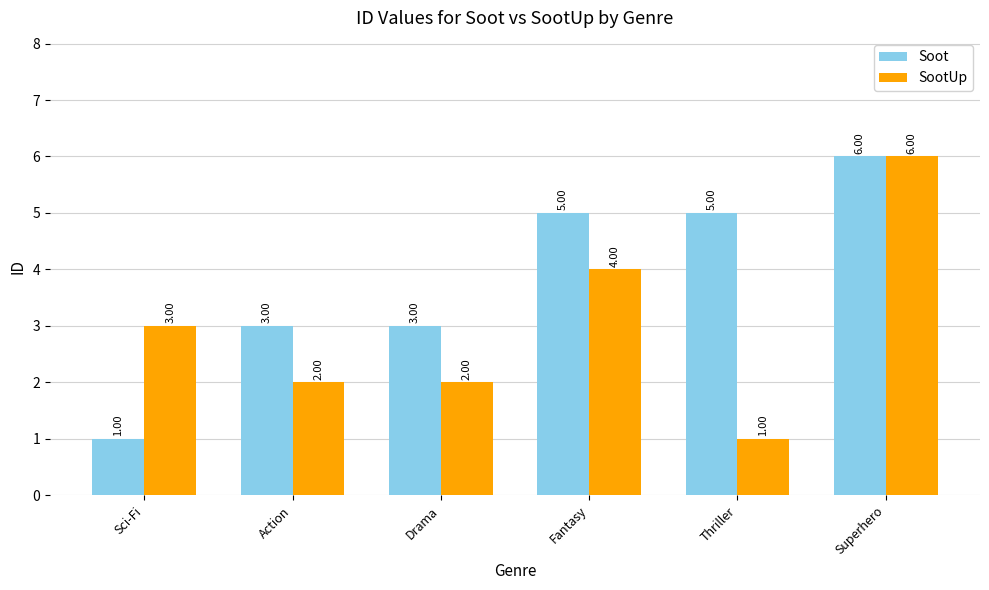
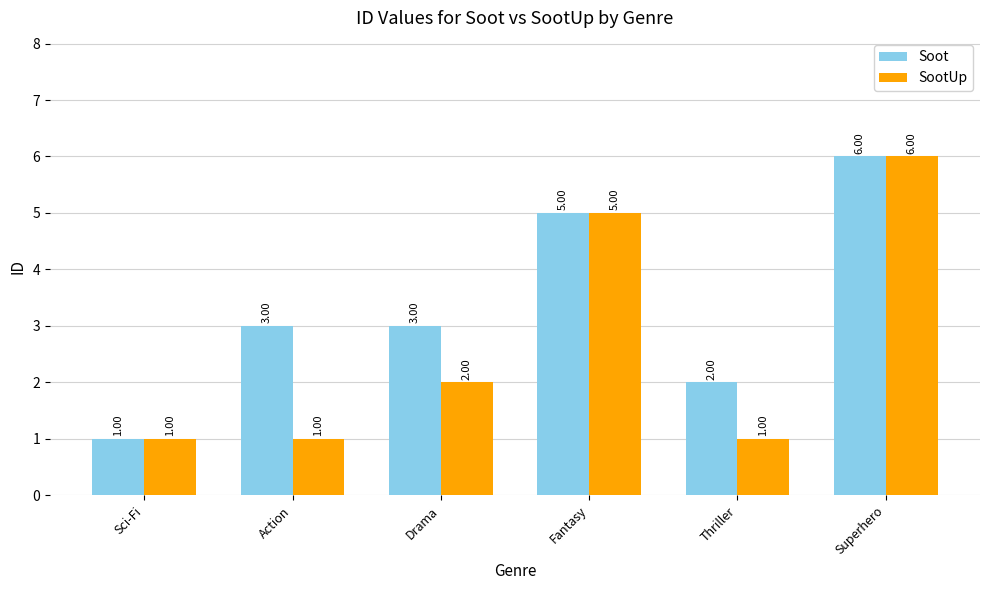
  {
    "Soot": {
      "Sci-Fi": 1.00,
      "Action": 3.00,
      "Drama": 3.00,
      "Fantasy": 5.00,
-     "Thriller": 5.00,
+     "Thriller": 2.00,
      "Superhero": 6.00
    },
    "SootUp": {
-     "Sci-Fi": 3.00,
-     "Action": 2.00,
+     "Sci-Fi": 1.00,
+     "Action": 1.00,
      "Drama": 2.00,
-     "Fantasy": 4.00,
+     "Fantasy": 5.00,
      "Thriller": 1.00,
      "Superhero": 6.00
    }
  }
